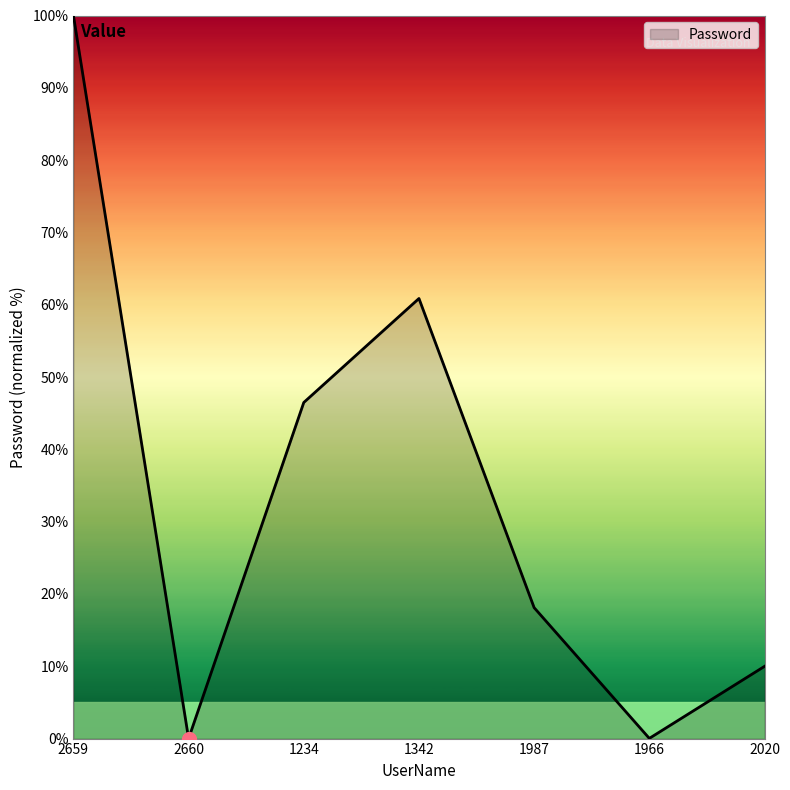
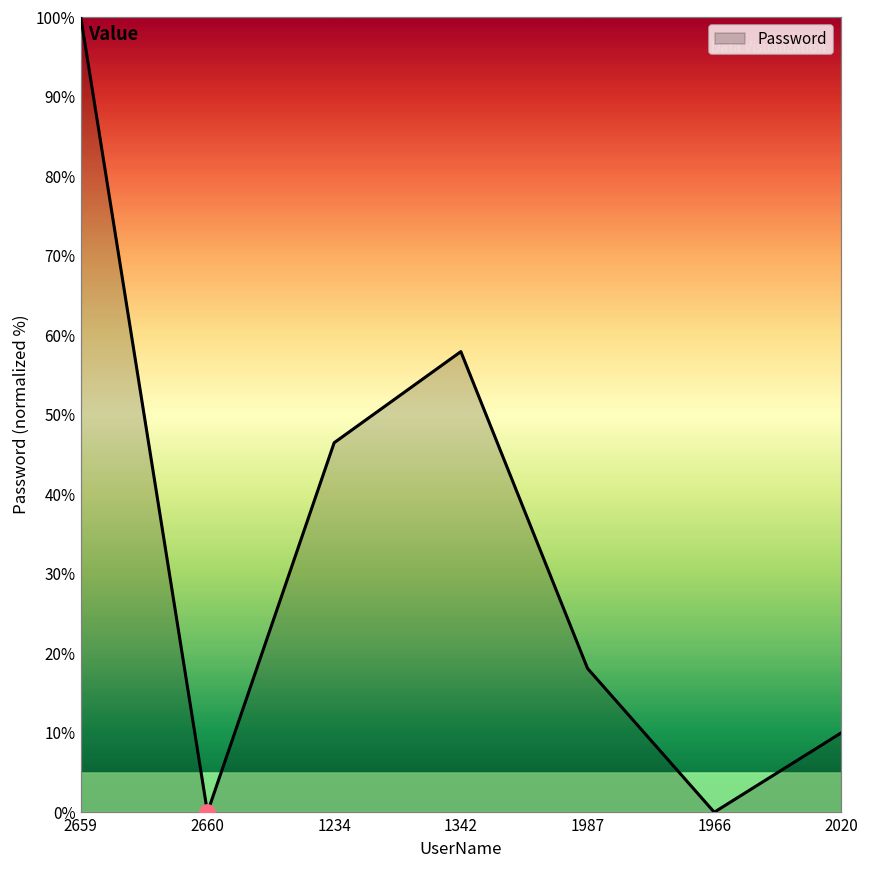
  {
    "Password": {
      "2659": "100%",
      "1234": "46%",
-     "1342": "61%",
+     "1342": "58%",
      "1987": "18%",
      "2020": "10%"
    }
  }
